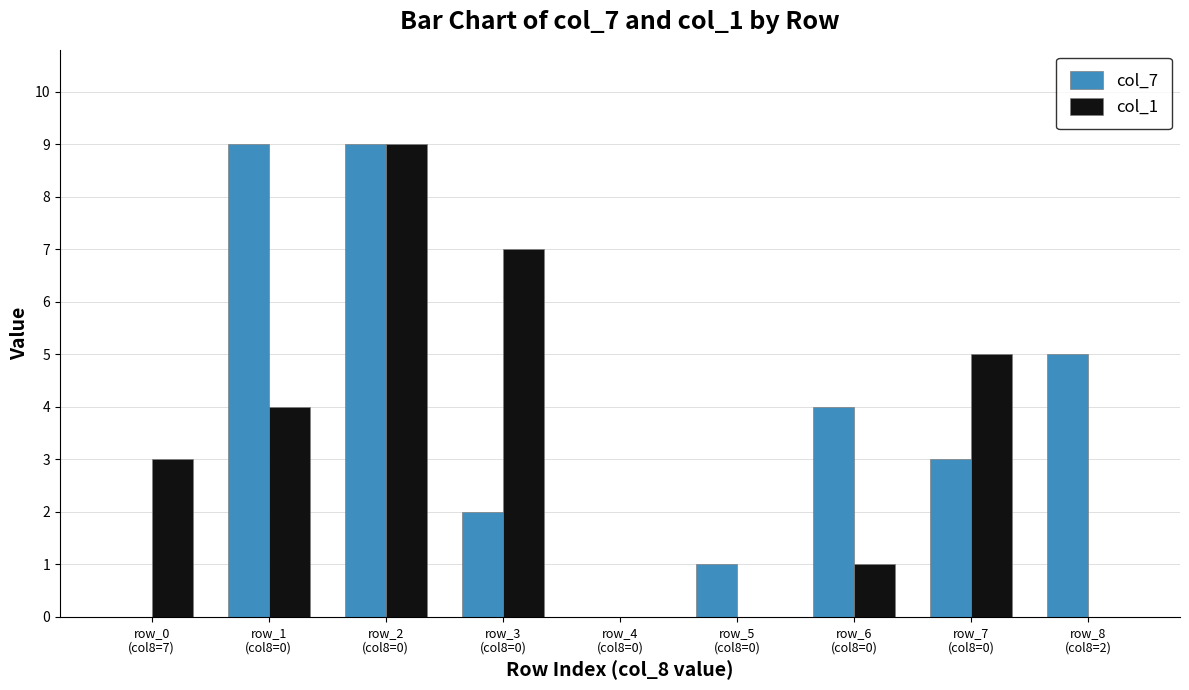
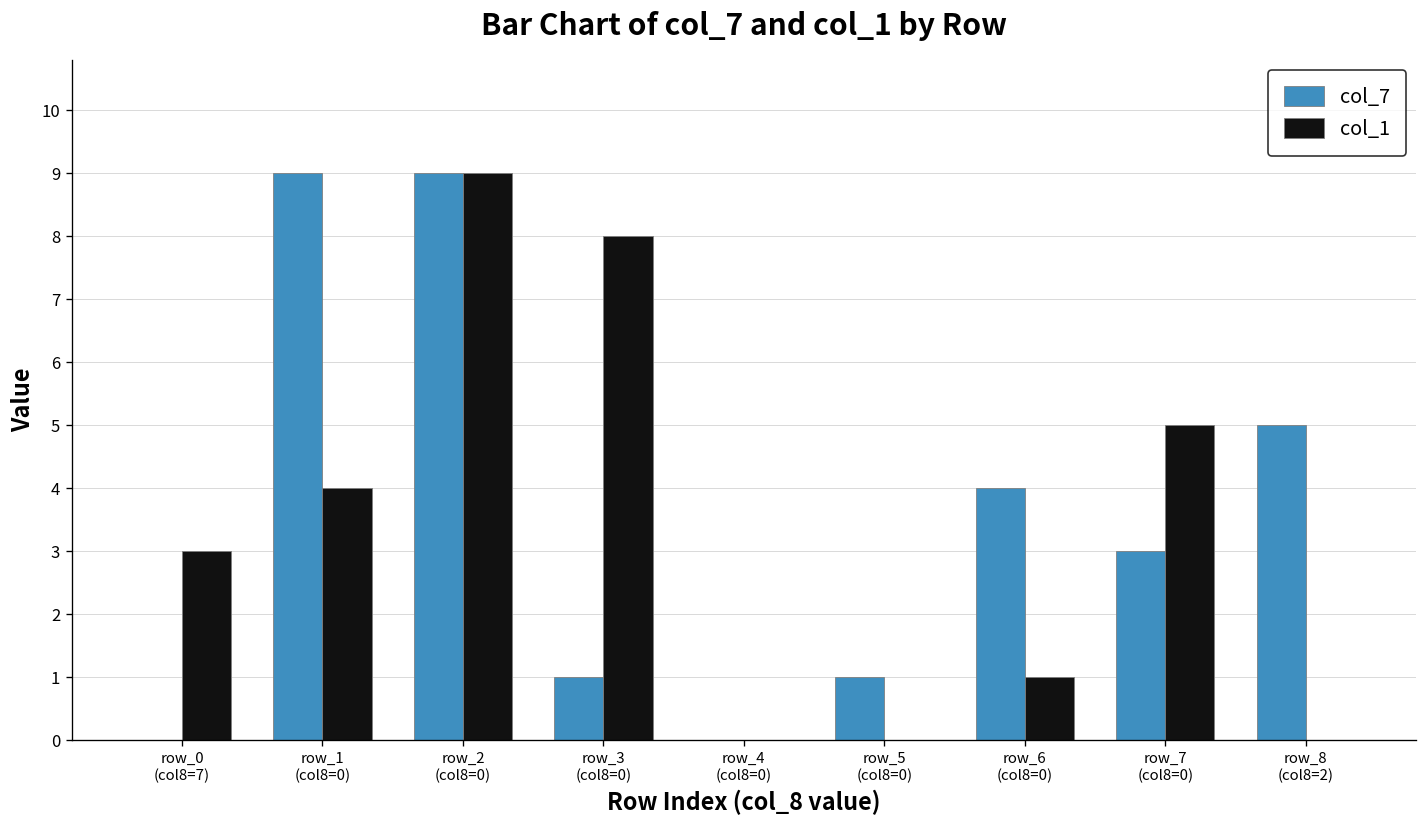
  {
    "col_7": {
      "row_0 (col8=7)": 0,
      "row_1 (col8=0)": 9,
      "row_2 (col8=0)": 9,
-     "row_3 (col8=0)": 2,
+     "row_3 (col8=0)": 1,
      "row_4 (col8=0)": 0,
      "row_5 (col8=0)": 1,
      "row_6 (col8=0)": 4,
      "row_7 (col8=0)": 3,
      "row_8 (col8=2)": 5
    },
    "col_1": {
      "row_0 (col8=7)": 3,
      "row_1 (col8=0)": 4,
      "row_2 (col8=0)": 9,
-     "row_3 (col8=0)": 7,
+     "row_3 (col8=0)": 8,
      "row_4 (col8=0)": 0,
      "row_5 (col8=0)": 0,
      "row_6 (col8=0)": 1,
      "row_7 (col8=0)": 5,
      "row_8 (col8=2)": 0
    }
  }
